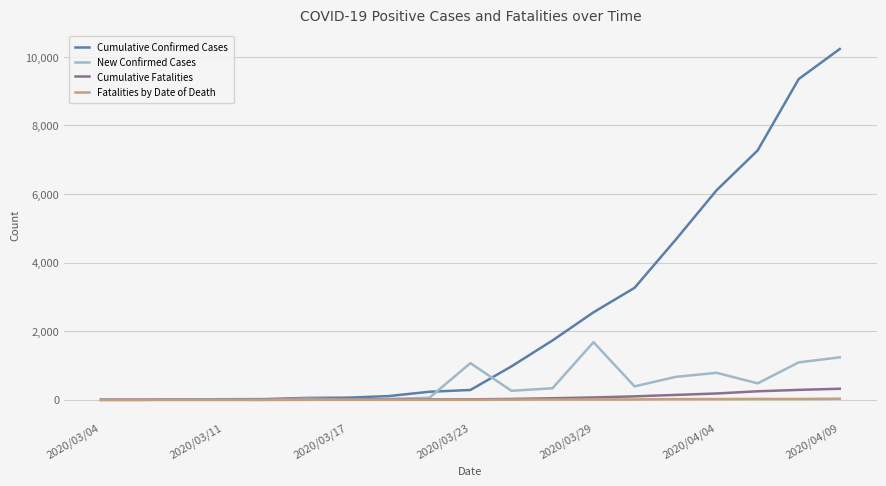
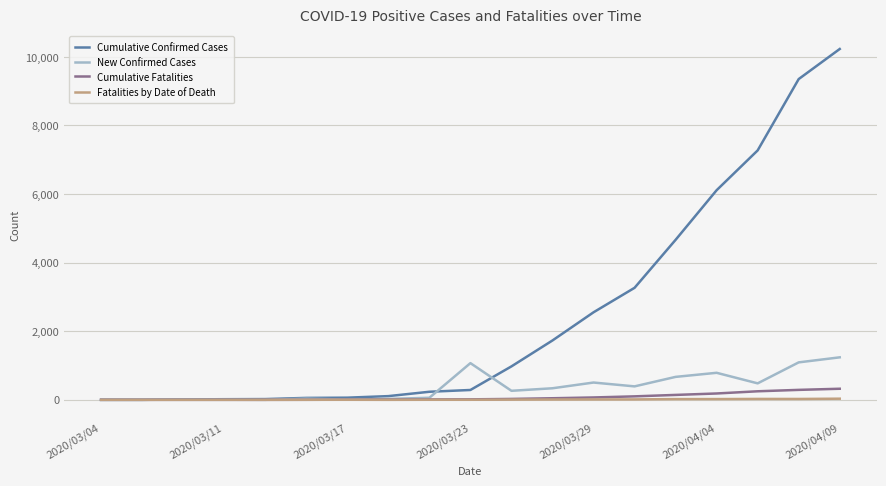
  {
    "New Confirmed Cases": {
      "2020/03/23": "1,100",
-     "2020/03/29": "1,700",
+     "2020/03/29": "500",
      "2020/04/04": "800",
      "2020/04/09": "1,200"
    },
    "Fatalities by Date of Death": {
      "2020/04/04": "0",
      "2020/04/09": "0"
    }
  }
